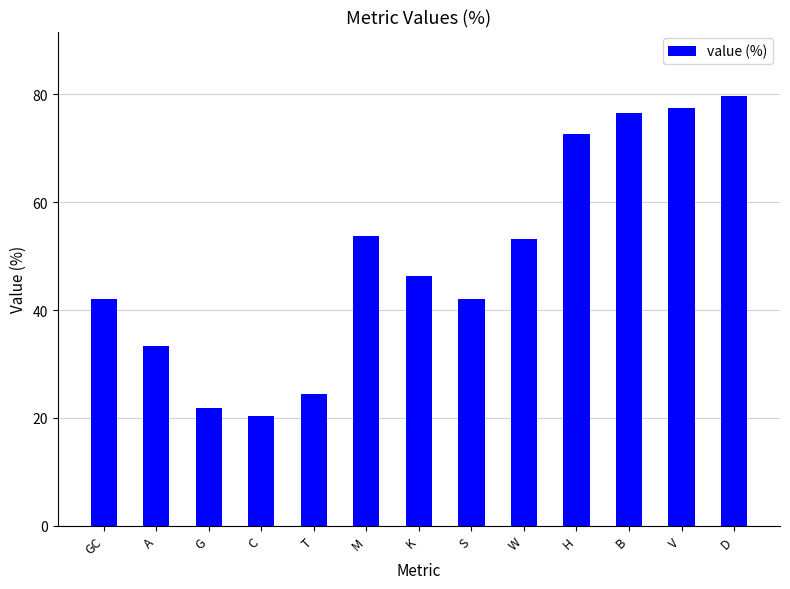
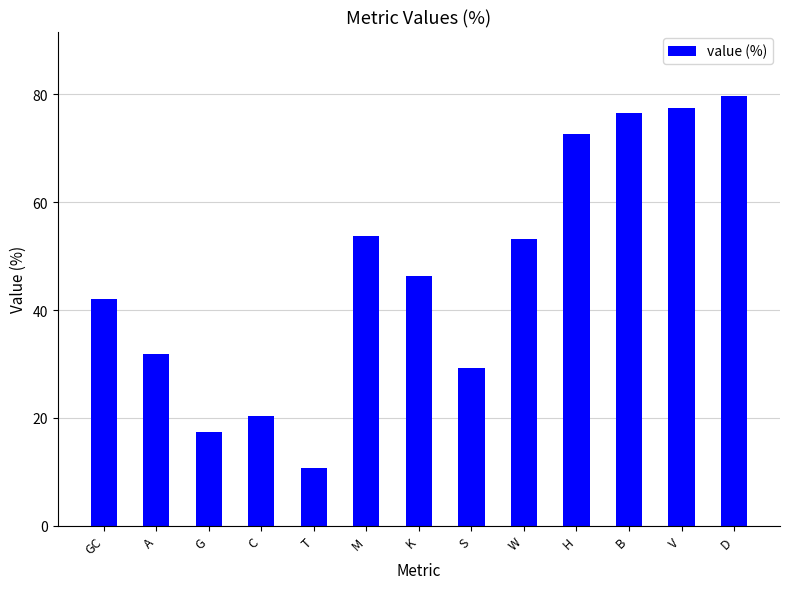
  {
    "GC": 42,
-   "A": 33,
-   "G": 22,
+   "A": 32,
+   "G": 17,
    "C": 20,
-   "T": 25,
+   "T": 11,
    "M": 54,
    "K": 46,
-   "S": 42,
+   "S": 29,
    "W": 53,
    "H": 73,
    "B": 77,
    "V": 77,
    "D": 80
  }
